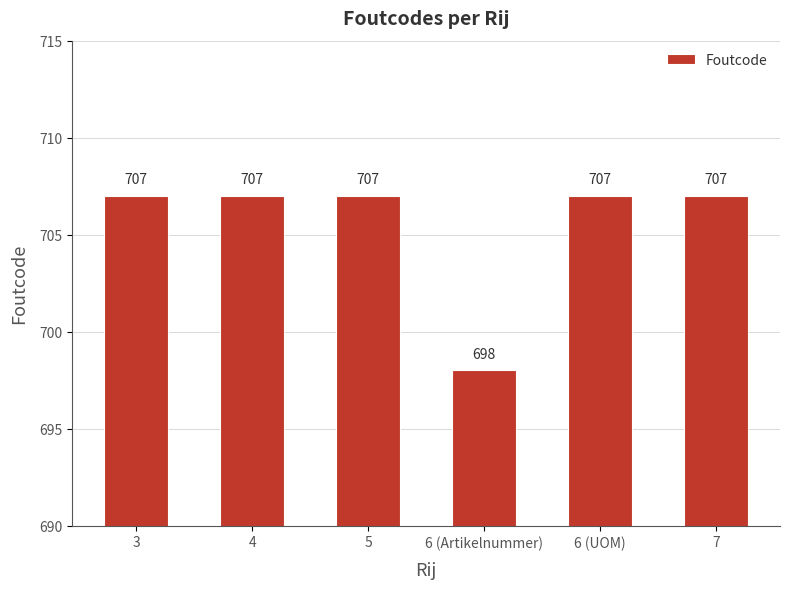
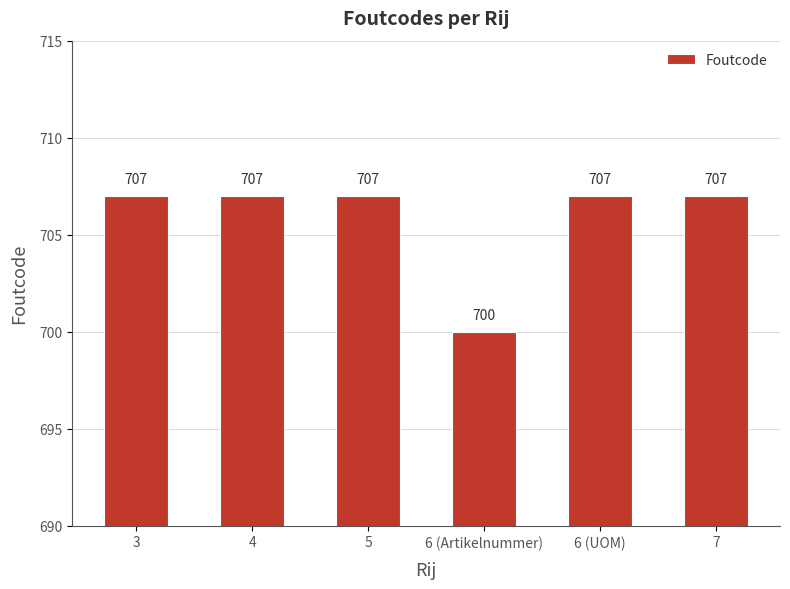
  {
    "3": 707,
    "4": 707,
    "5": 707,
-   "6 (Artikelnummer)": 698,
+   "6 (Artikelnummer)": 700,
    "6 (UOM)": 707,
    "7": 707
  }
